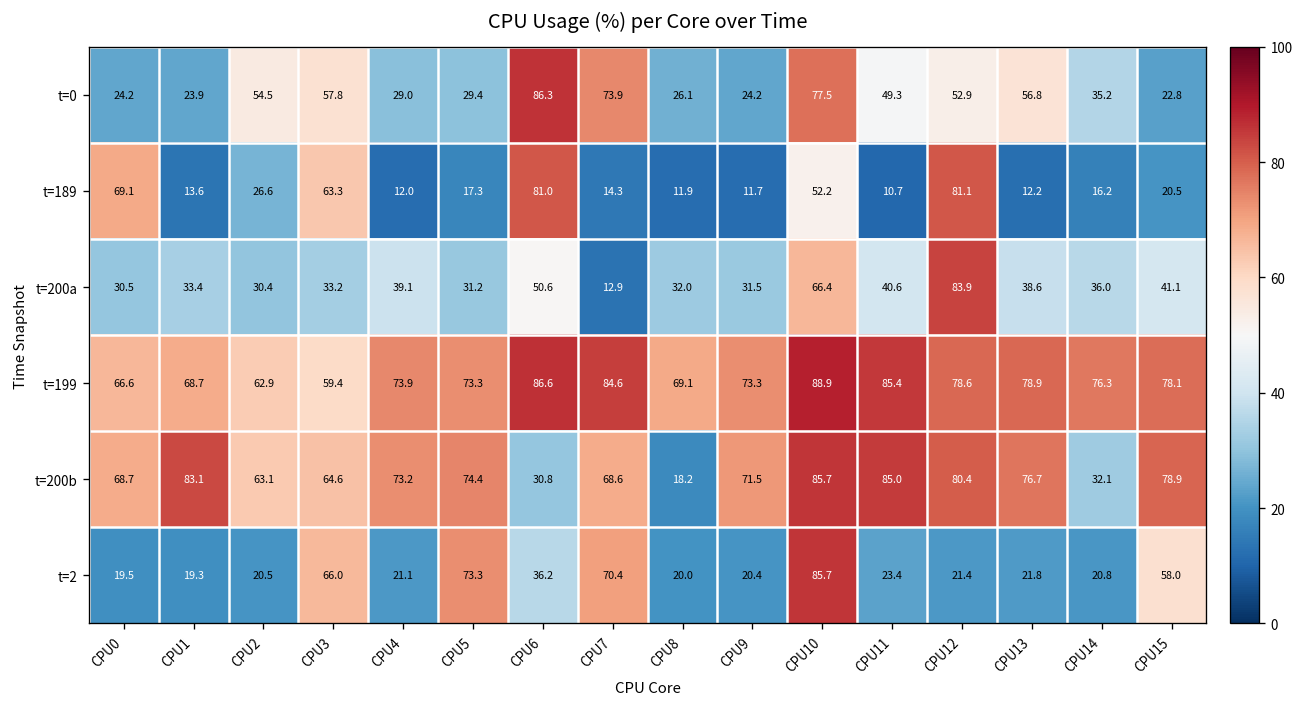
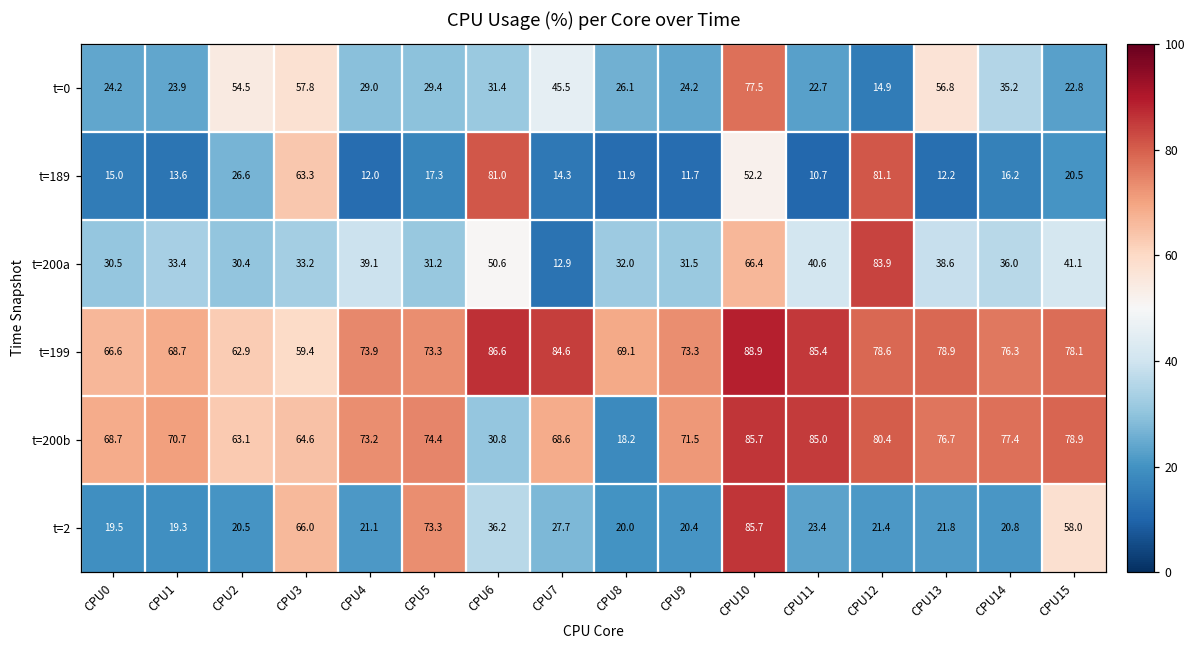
  {
    "t=0": {
      "CPU0": 24.2,
      "CPU1": 23.9,
      "CPU2": 54.5,
      "CPU3": 57.8,
      "CPU4": 29.0,
      "CPU5": 29.4,
-     "CPU6": 86.3,
-     "CPU7": 73.9,
+     "CPU6": 31.4,
+     "CPU7": 45.5,
      "CPU8": 26.1,
      "CPU9": 24.2,
      "CPU10": 77.5,
-     "CPU11": 49.3,
-     "CPU12": 52.9,
+     "CPU11": 22.7,
+     "CPU12": 14.9,
      "CPU13": 56.8,
      "CPU14": 35.2,
      "CPU15": 22.8
    },
    "t=189": {
-     "CPU0": 69.1,
+     "CPU0": 15.0,
      "CPU1": 13.6,
      "CPU2": 26.6,
      "CPU3": 63.3,
      "CPU4": 12.0,
      "CPU5": 17.3,
      "CPU6": 81.0,
      "CPU7": 14.3,
      "CPU8": 11.9,
      "CPU9": 11.7,
      "CPU10": 52.2,
      "CPU11": 10.7,
      "CPU12": 81.1,
      "CPU13": 12.2,
      "CPU14": 16.2,
      "CPU15": 20.5
    },
    "t=200a": {
      "CPU0": 30.5,
      "CPU1": 33.4,
      "CPU2": 30.4,
      "CPU3": 33.2,
      "CPU4": 39.1,
      "CPU5": 31.2,
      "CPU6": 50.6,
      "CPU7": 12.9,
      "CPU8": 32.0,
      "CPU9": 31.5,
      "CPU10": 66.4,
      "CPU11": 40.6,
      "CPU12": 83.9,
      "CPU13": 38.6,
      "CPU14": 36.0,
      "CPU15": 41.1
    },
    "t=199": {
      "CPU0": 66.6,
      "CPU1": 68.7,
      "CPU2": 62.9,
      "CPU3": 59.4,
      "CPU4": 73.9,
      "CPU5": 73.3,
      "CPU6": 86.6,
      "CPU7": 84.6,
      "CPU8": 69.1,
      "CPU9": 73.3,
      "CPU10": 88.9,
      "CPU11": 85.4,
      "CPU12": 78.6,
      "CPU13": 78.9,
      "CPU14": 76.3,
      "CPU15": 78.1
    },
    "t=200b": {
      "CPU0": 68.7,
-     "CPU1": 83.1,
+     "CPU1": 70.7,
      "CPU2": 63.1,
      "CPU3": 64.6,
      "CPU4": 73.2,
      "CPU5": 74.4,
      "CPU6": 30.8,
      "CPU7": 68.6,
      "CPU8": 18.2,
      "CPU9": 71.5,
      "CPU10": 85.7,
      "CPU11": 85.0,
      "CPU12": 80.4,
      "CPU13": 76.7,
-     "CPU14": 32.1,
+     "CPU14": 77.4,
      "CPU15": 78.9
    },
    "t=2": {
      "CPU0": 19.5,
      "CPU1": 19.3,
      "CPU2": 20.5,
      "CPU3": 66.0,
      "CPU4": 21.1,
      "CPU5": 73.3,
      "CPU6": 36.2,
-     "CPU7": 70.4,
+     "CPU7": 27.7,
      "CPU8": 20.0,
      "CPU9": 20.4,
      "CPU10": 85.7,
      "CPU11": 23.4,
      "CPU12": 21.4,
      "CPU13": 21.8,
      "CPU14": 20.8,
      "CPU15": 58.0
    }
  }
